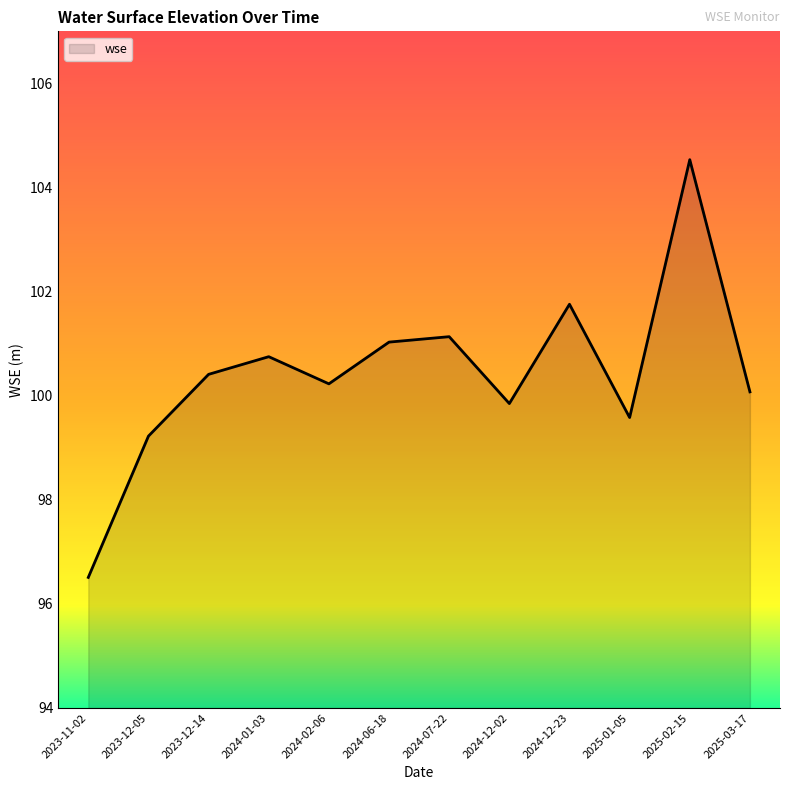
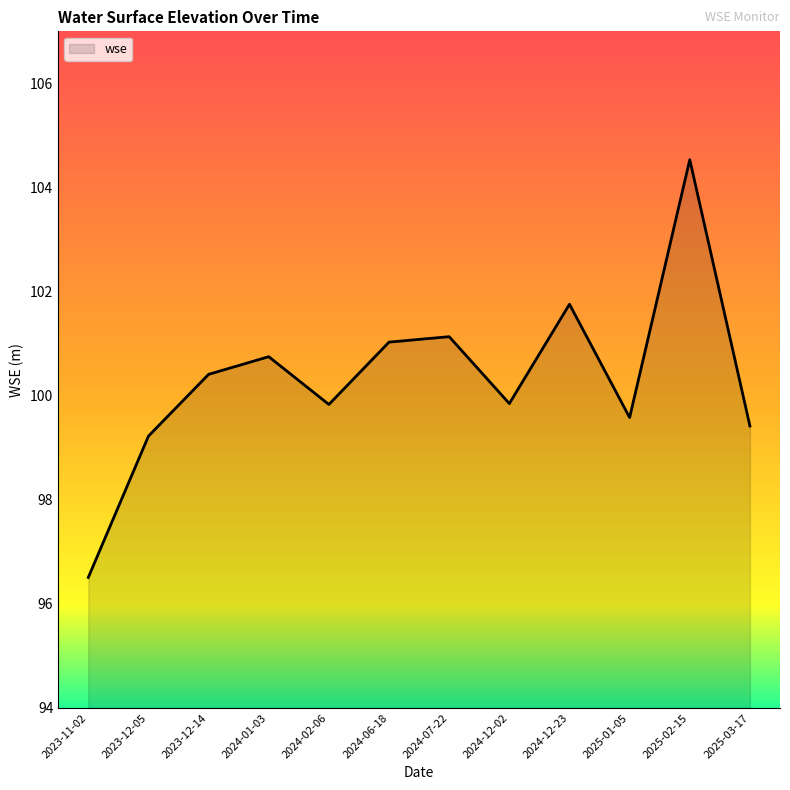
  {
    "2023-11-02": 96.5,
    "2023-12-05": 99.2,
    "2023-12-14": 100.4,
    "2024-01-03": 100.7,
-   "2024-02-06": 100.2,
+   "2024-02-06": 99.8,
    "2024-06-18": 101.0,
    "2024-07-22": 101.1,
    "2024-12-02": 99.8,
    "2024-12-23": 101.8,
    "2025-01-05": 99.6,
    "2025-02-15": 104.5,
-   "2025-03-17": 100.1
+   "2025-03-17": 99.4
  }
